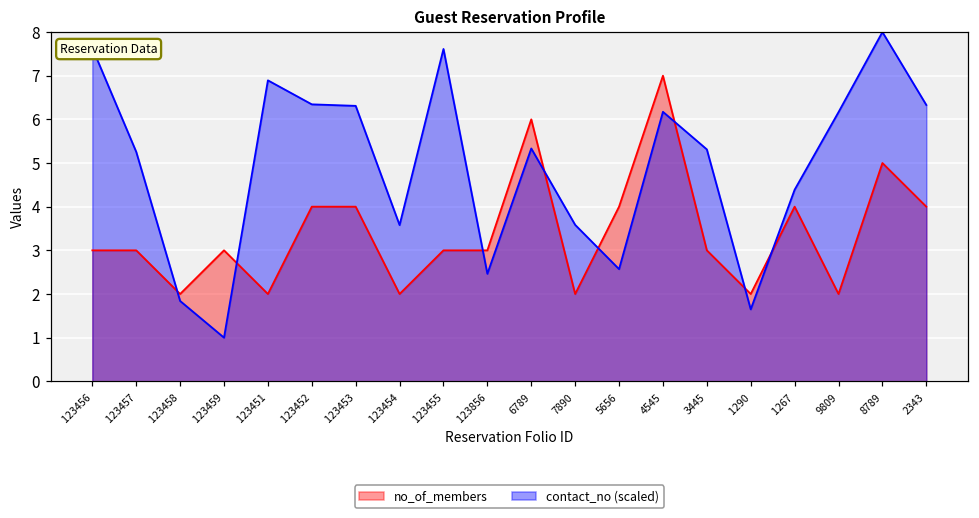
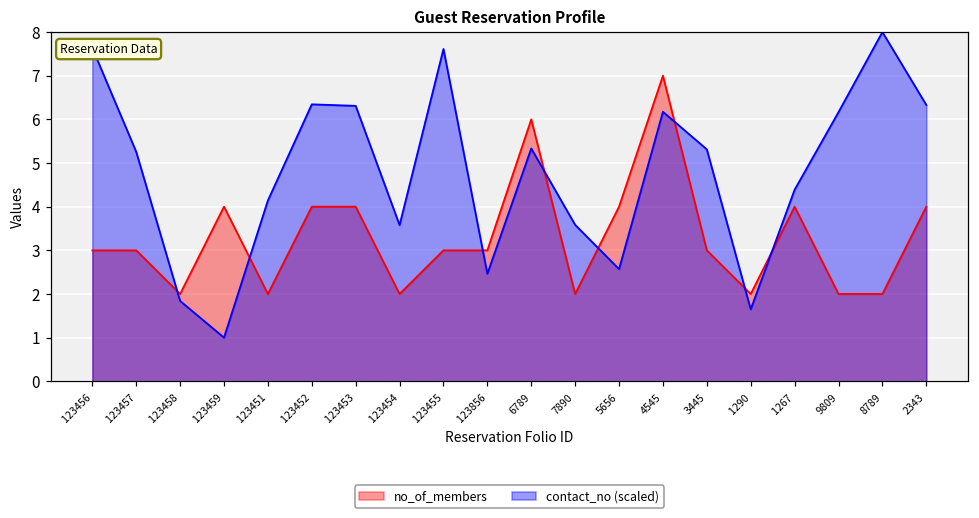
  {
    "no_of_members": {
      "123456": 3,
      "123457": 3,
      "123458": 2,
-     "123459": 3,
+     "123459": 4,
      "123451": 2,
      "123452": 4,
      "123453": 4,
      "123454": 2,
      "123455": 3,
      "123856": 3,
      "6789": 6,
      "7890": 2,
      "5656": 4,
      "4545": 7,
      "3445": 3,
      "1290": 2,
      "1267": 4,
      "9809": 2,
-     "8789": 5,
+     "8789": 2,
      "2343": 4
    },
    "contact_no (scaled)": {
      "123457": 5.3,
      "123458": 1.8,
      "123459": 1.0,
-     "123451": 6.9,
+     "123451": 4.1,
      "123452": 6.3,
      "123453": 6.3,
      "123454": 3.6,
      "123455": 7.6,
      "123856": 2.5,
      "6789": 5.3,
      "7890": 3.6,
      "5656": 2.6,
      "4545": 6.2,
      "3445": 5.3,
      "1290": 1.6,
      "1267": 4.4,
      "9809": 6.2,
      "8789": 8.0,
      "2343": 6.3
    }
  }
